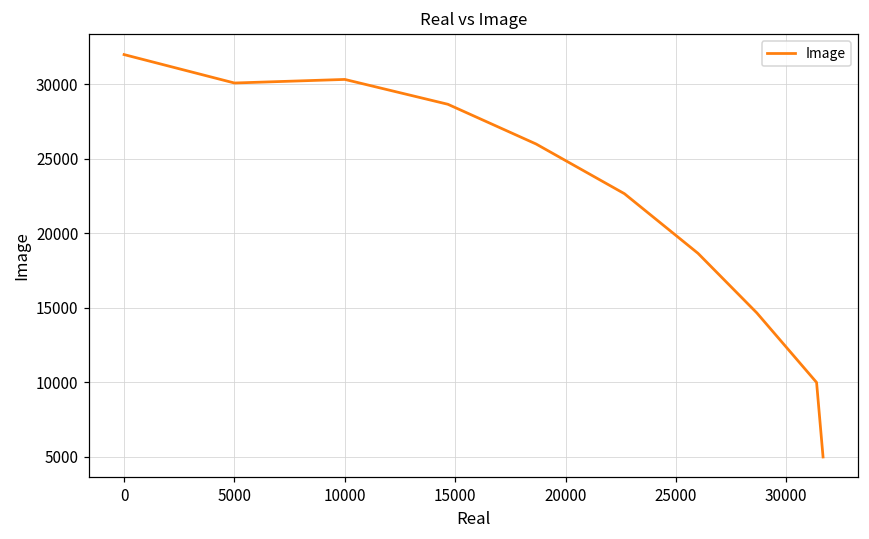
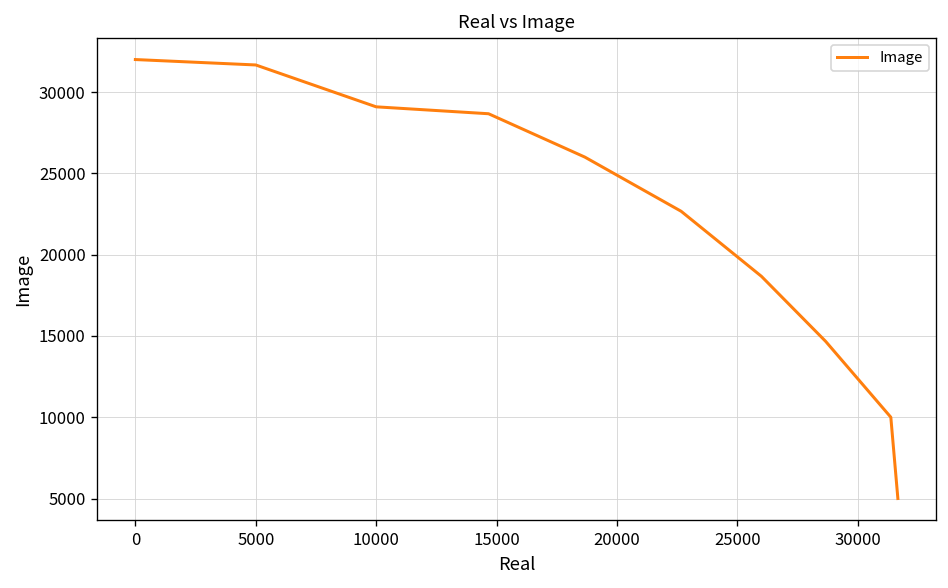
  {
    "0": 32000,
-   "5000": 30100,
-   "10000": 30300
+   "5000": 31700,
+   "10000": 29100
  }
